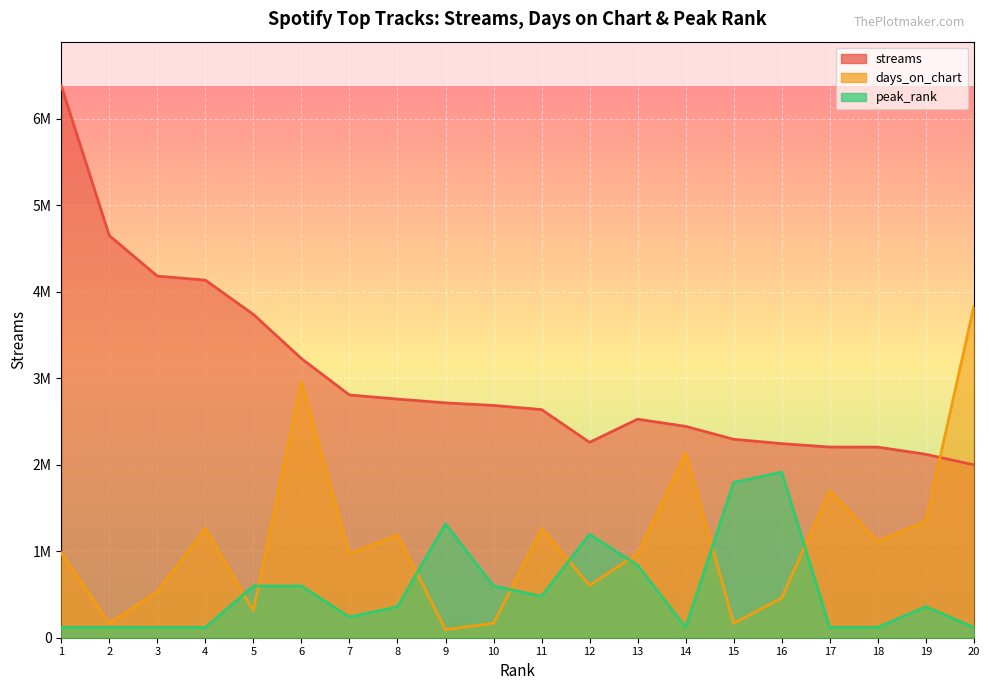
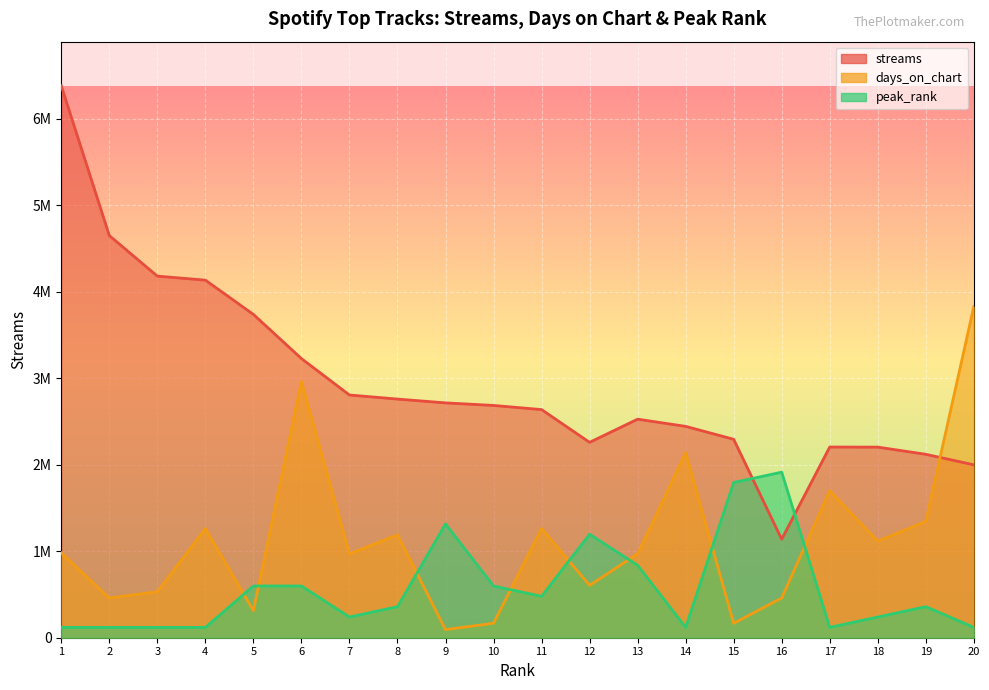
  {
    "streams": {
      "1": 6400000,
      "2": 4600000,
      "3": 4200000,
      "4": 4100000,
      "5": 3700000,
      "6": 3200000,
      "7": 2800000,
      "8": 2800000,
      "9": 2700000,
      "10": 2700000,
      "11": 2600000,
      "12": 2300000,
      "13": 2500000,
      "14": 2400000,
      "15": 2300000,
-     "16": 2200000,
+     "16": 1100000,
      "17": 2200000,
      "18": 2200000,
      "19": 2100000,
      "20": 2000000
    },
    "days_on_chart": {
      "1": 1000000,
-     "2": 200000,
+     "2": 500000,
      "3": 500000,
      "4": 1300000,
      "5": 300000,
      "6": 3000000,
      "7": 1000000,
      "8": 1200000,
      "9": 100000,
      "10": 200000,
      "11": 1300000,
      "12": 600000,
      "13": 1000000,
      "14": 2100000,
      "15": 200000,
      "16": 500000,
      "17": 1700000,
      "18": 1100000,
      "19": 1300000,
      "20": 3800000
    },
    "peak_rank": {
      "1": 100000,
      "2": 100000,
      "3": 100000,
      "4": 100000,
      "5": 600000,
      "6": 600000,
      "7": 200000,
      "8": 400000,
      "9": 1300000,
      "10": 600000,
      "11": 500000,
      "12": 1200000,
      "13": 800000,
      "14": 100000,
      "15": 1800000,
      "16": 1900000,
      "17": 100000,
-     "18": 100000,
+     "18": 200000,
      "19": 400000,
      "20": 100000
    }
  }
